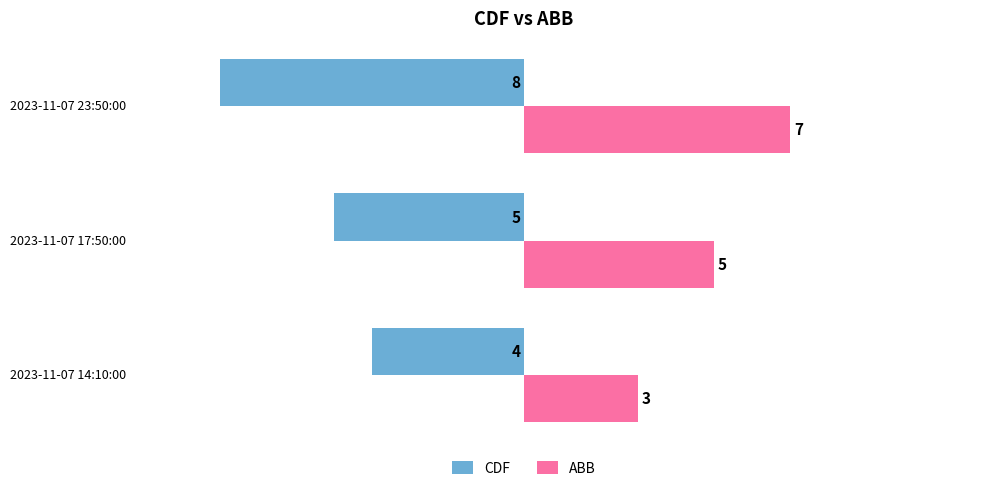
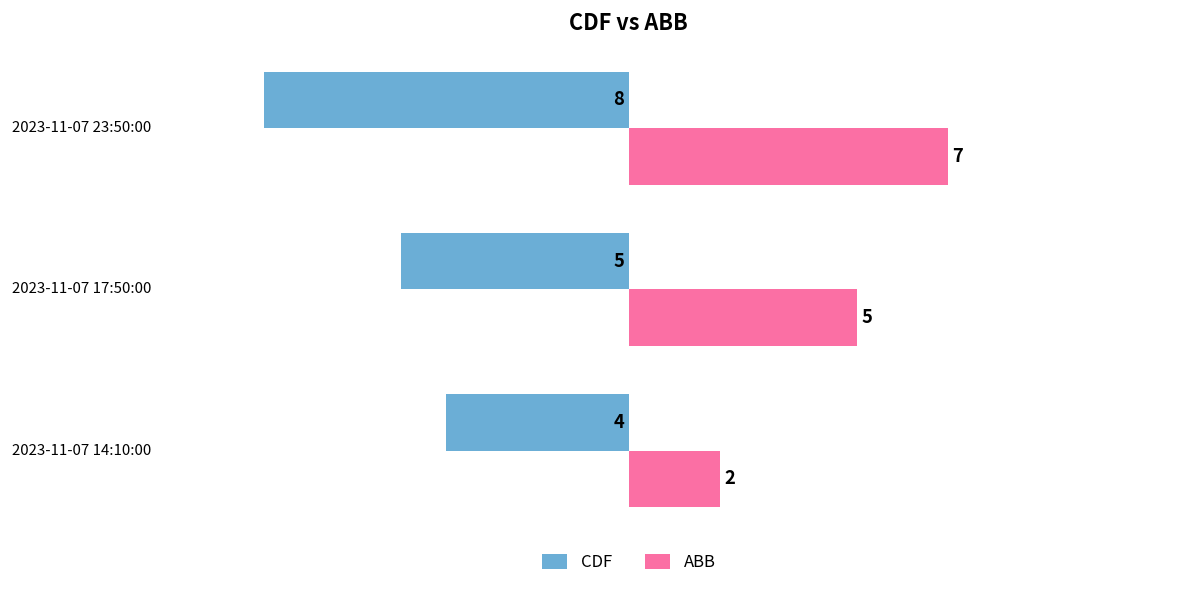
  {
    "ABB": {
      "2023-11-07 23:50:00": 7,
      "2023-11-07 17:50:00": 5,
-     "2023-11-07 14:10:00": 3
+     "2023-11-07 14:10:00": 2
    }
  }
